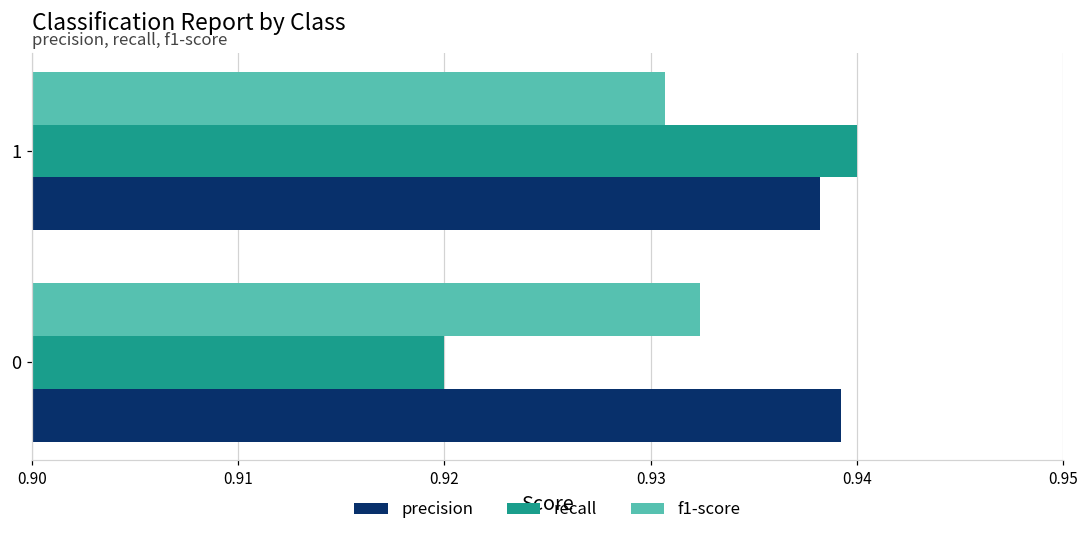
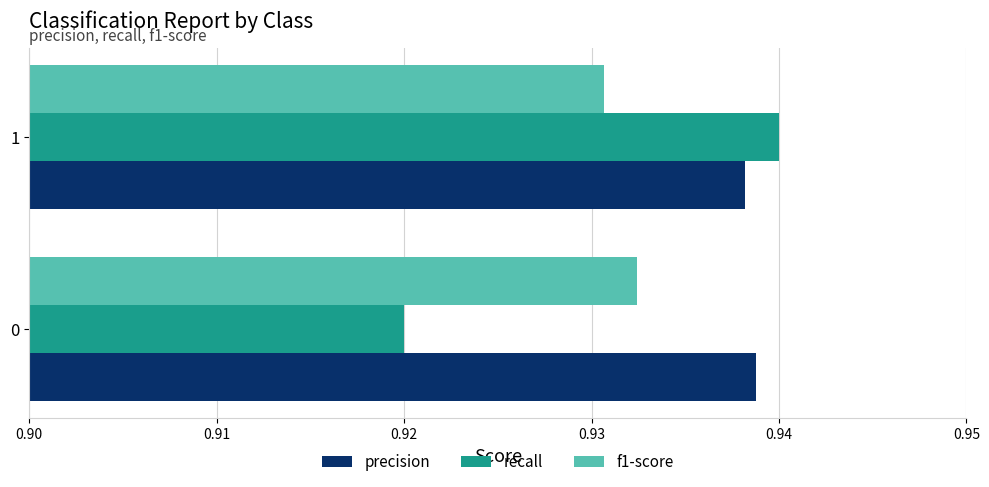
  {
    "precision": {
      "1": 0.9382,
-     "0": 0.9392
+     "0": 0.9388
    },
    "recall": {
      "1": 0.9400,
      "0": 0.9200
    },
    "f1-score": {
      "1": 0.9307,
      "0": 0.9324
    }
  }
